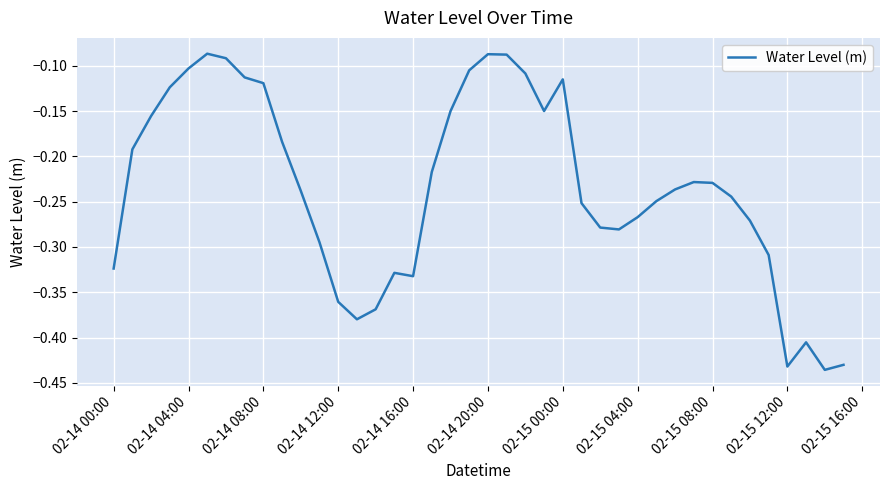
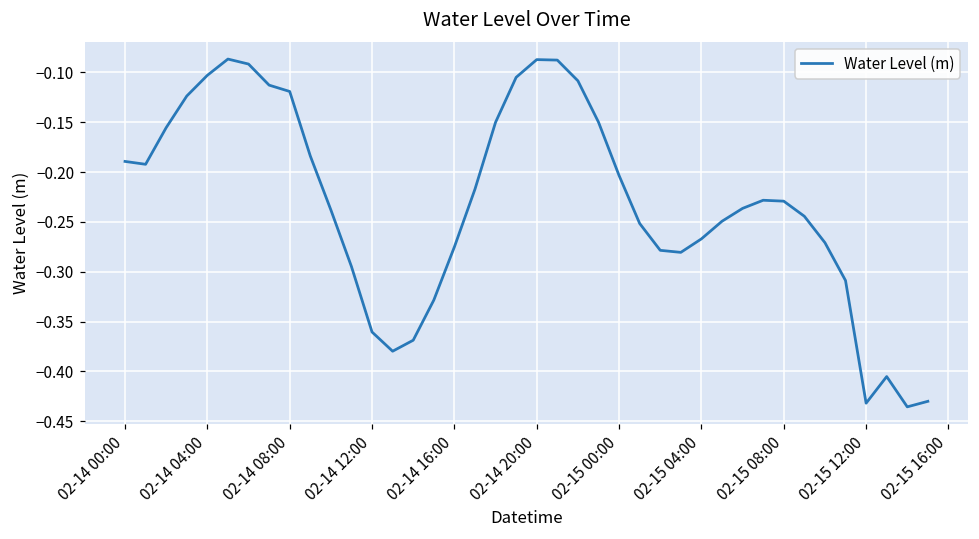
  {
-   "02-14 00:00": -0.32,
+   "02-14 00:00": -0.19,
    "02-14 04:00": -0.10,
    "02-14 08:00": -0.12,
    "02-14 12:00": -0.36,
-   "02-14 16:00": -0.33,
+   "02-14 16:00": -0.28,
    "02-14 20:00": -0.09,
-   "02-15 00:00": -0.12,
+   "02-15 00:00": -0.20,
    "02-15 04:00": -0.27,
    "02-15 08:00": -0.23,
    "02-15 12:00": -0.43
  }
